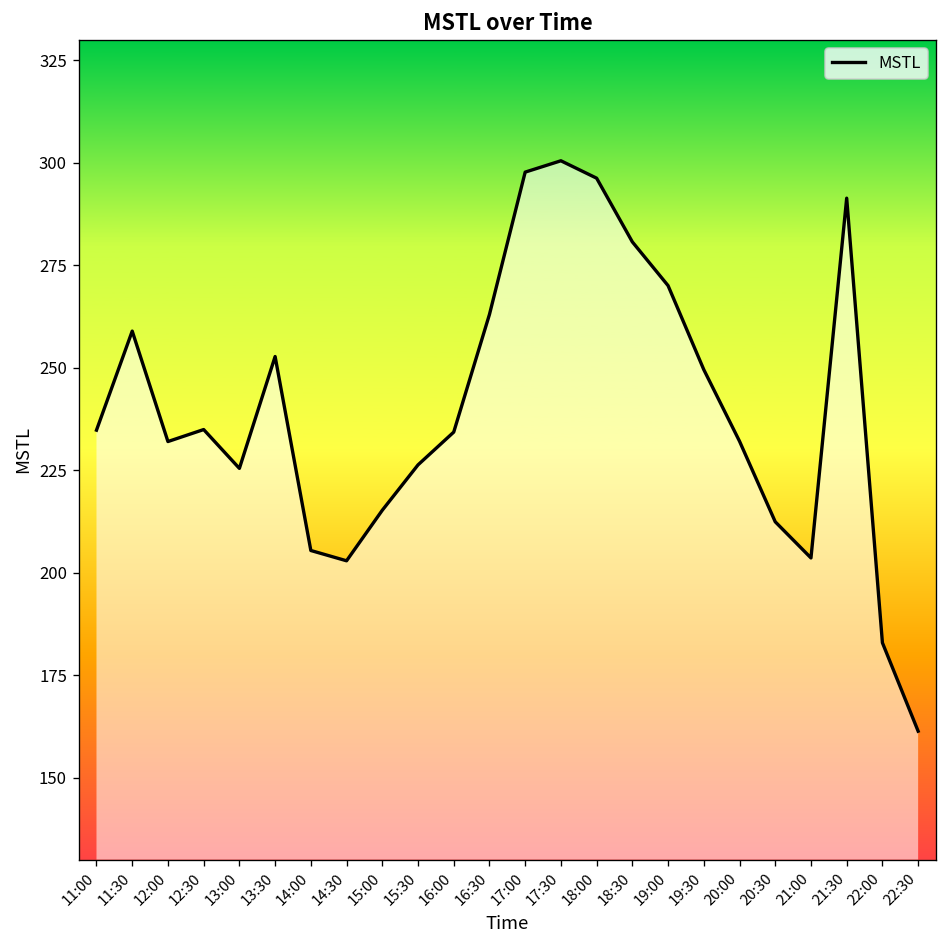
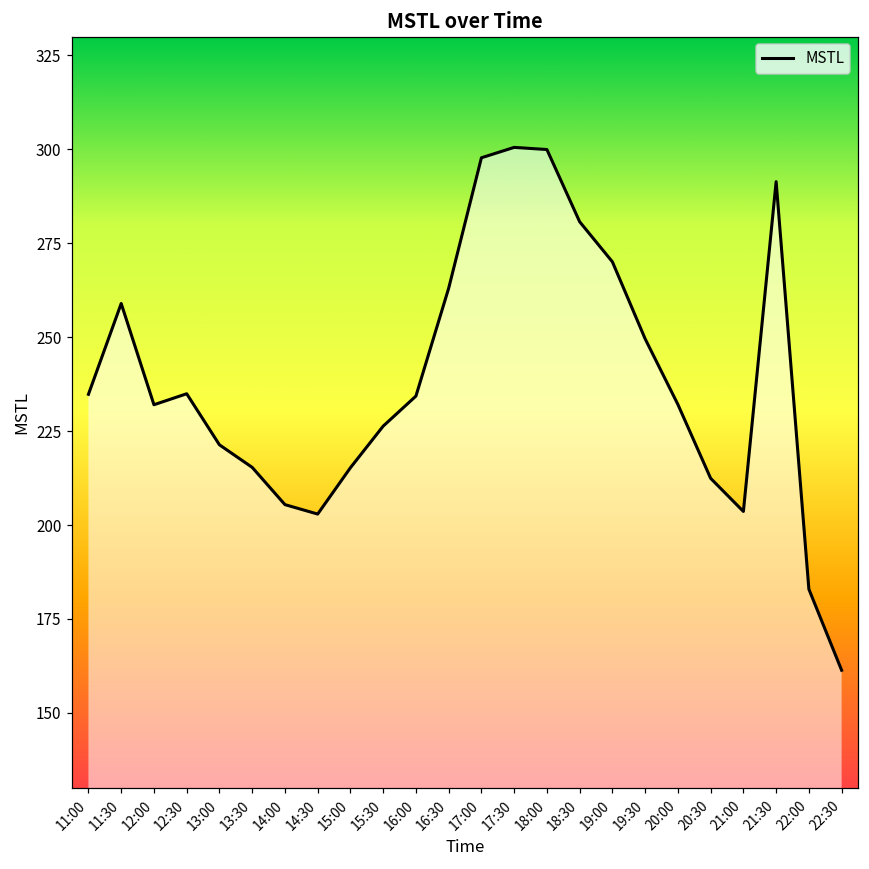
  {
    "11:00": 235,
    "11:30": 259,
    "12:00": 232,
    "12:30": 235,
-   "13:00": 225,
-   "13:30": 253,
+   "13:00": 221,
+   "13:30": 215,
    "14:00": 205,
    "14:30": 203,
    "15:00": 215,
    "15:30": 226,
    "16:00": 234,
    "16:30": 263,
    "17:00": 298,
    "17:30": 301,
-   "18:00": 296,
+   "18:00": 300,
    "18:30": 281,
    "19:00": 270,
    "19:30": 250,
    "20:00": 232,
    "20:30": 212,
    "21:00": 204,
    "21:30": 291,
    "22:00": 183,
    "22:30": 161
  }
